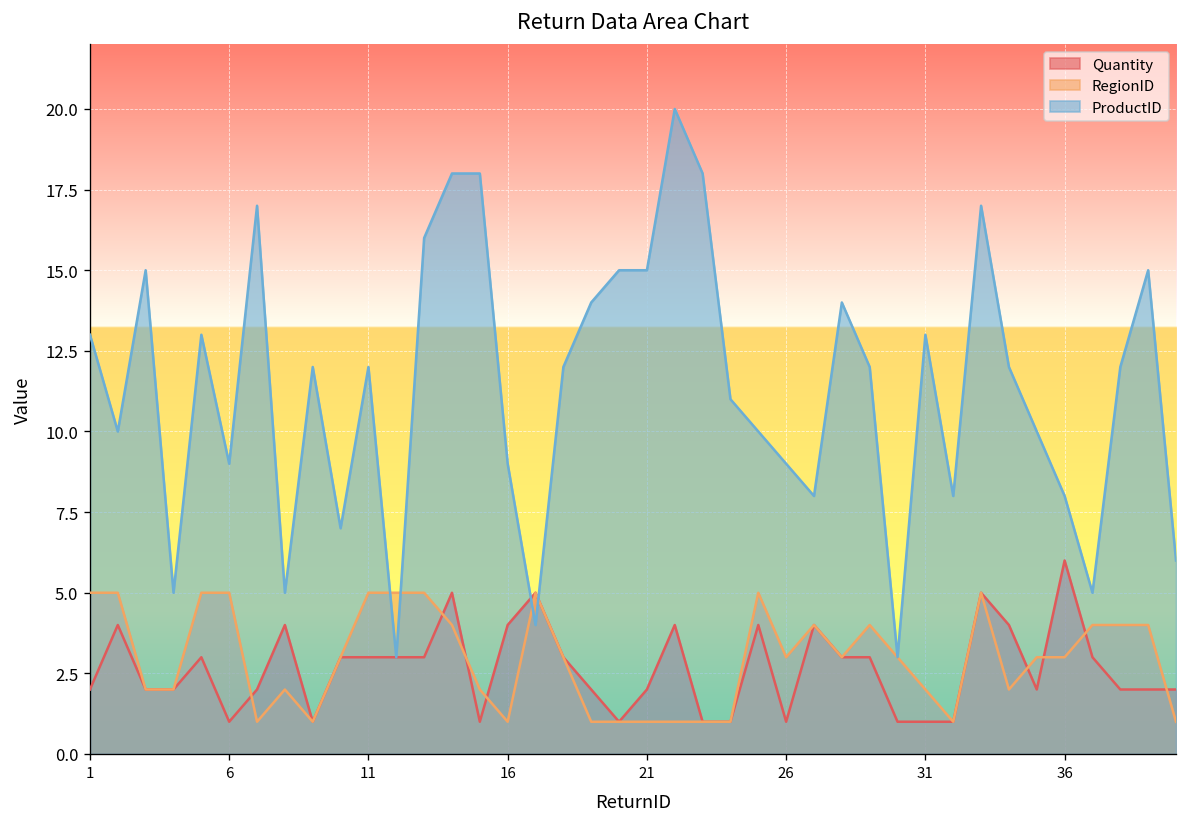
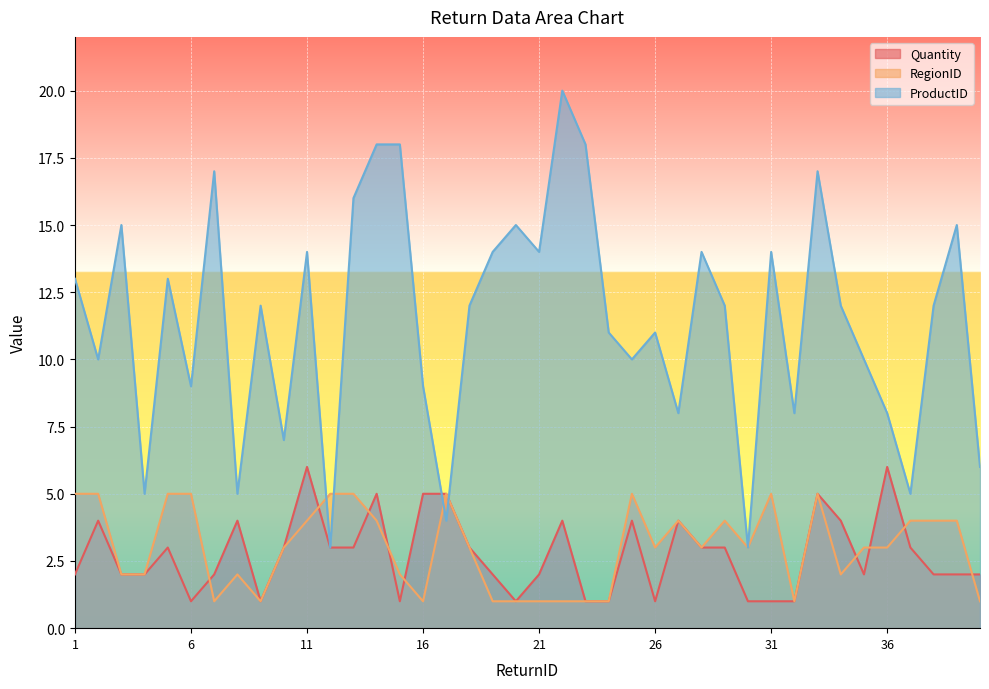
  {
    "Quantity": {
      "1": 2,
      "6": 1,
-     "11": 3,
-     "16": 4,
+     "11": 6,
+     "16": 5,
      "21": 2,
      "26": 1,
      "31": 1,
      "36": 6
    },
    "RegionID": {
      "1": 5,
      "6": 5,
-     "11": 5,
+     "11": 4,
      "16": 1,
      "21": 1,
      "26": 3,
-     "31": 2,
+     "31": 5,
      "36": 3
    },
    "ProductID": {
      "1": 13,
      "6": 9,
-     "11": 12,
+     "11": 14,
      "16": 9,
-     "21": 15,
-     "26": 9,
-     "31": 13,
+     "21": 14,
+     "26": 11,
+     "31": 14,
      "36": 8
    }
  }
